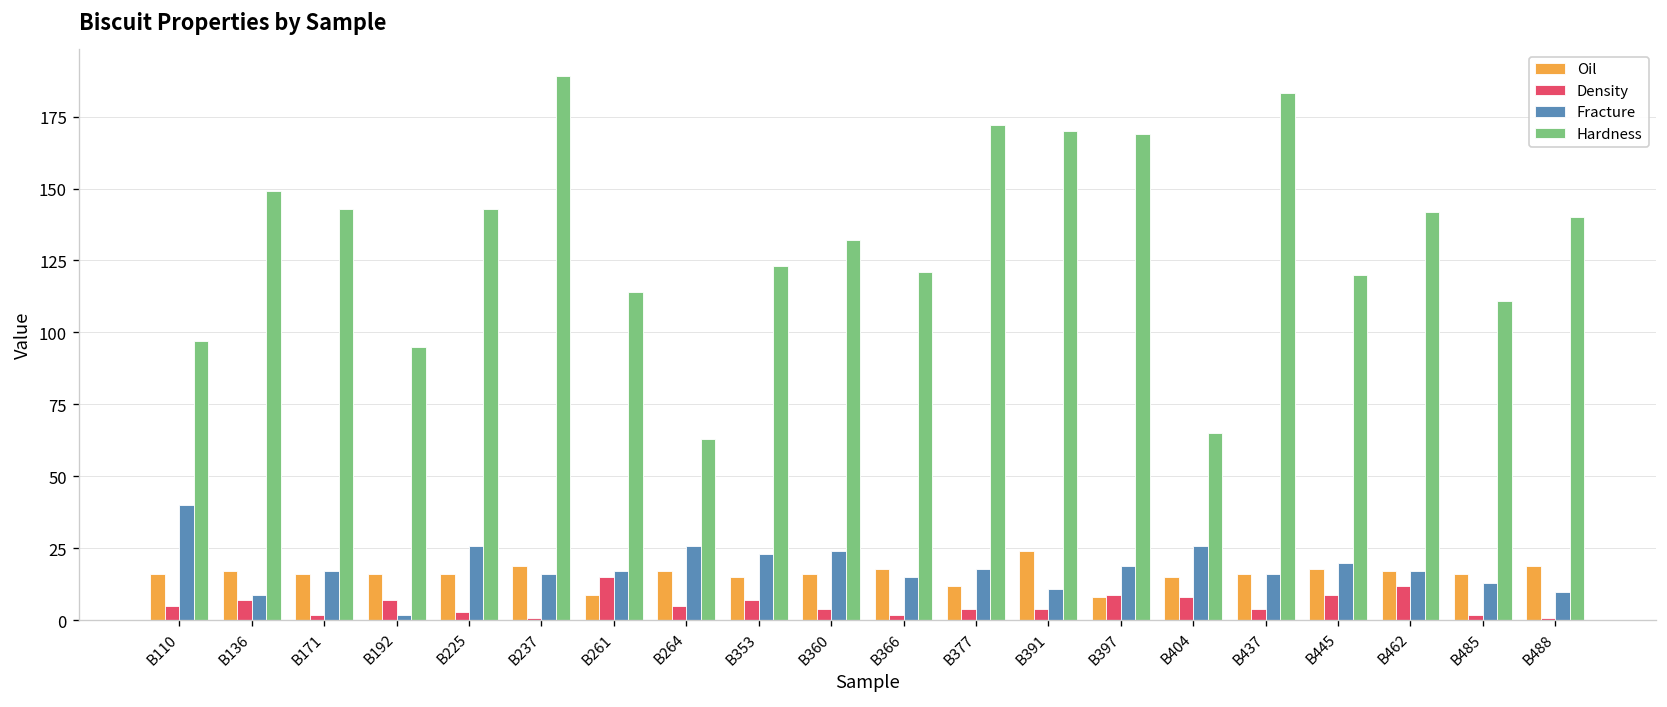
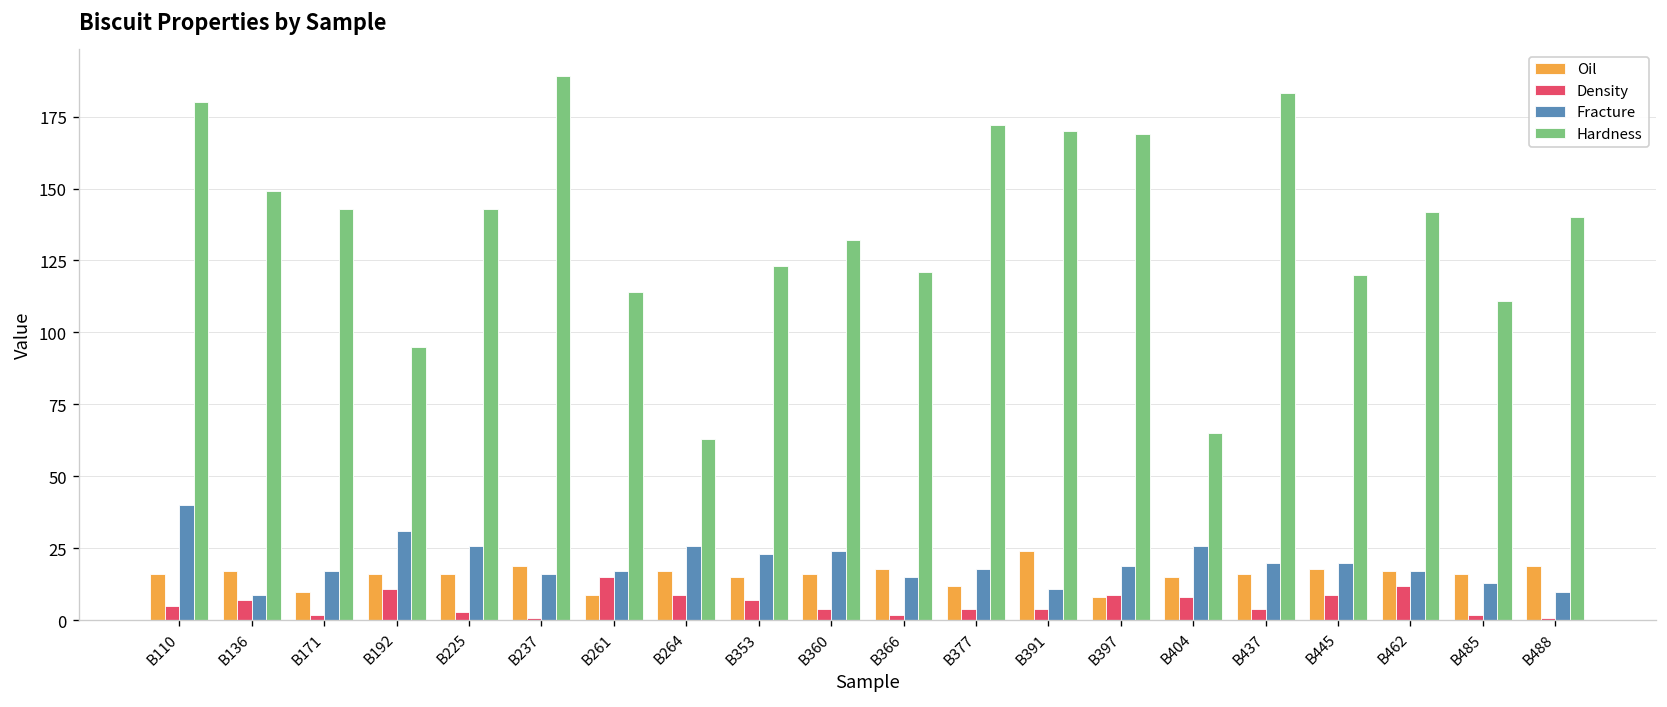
  {
    "Oil": {
      "B110": 16,
      "B136": 17,
-     "B171": 16,
+     "B171": 10,
      "B192": 16,
      "B225": 16,
      "B237": 19,
      "B261": 9,
      "B264": 17,
      "B353": 15,
      "B360": 16,
      "B366": 18,
      "B377": 12,
      "B391": 24,
      "B397": 8,
      "B404": 15,
      "B437": 16,
      "B445": 18,
      "B462": 17,
      "B485": 16,
      "B488": 19
    },
    "Density": {
      "B110": 5,
      "B136": 7,
      "B171": 2,
-     "B192": 7,
+     "B192": 11,
      "B225": 3,
      "B261": 15,
-     "B264": 5,
+     "B264": 9,
      "B353": 7,
      "B360": 4,
      "B366": 2,
      "B377": 4,
      "B391": 4,
      "B397": 9,
      "B404": 8,
      "B437": 4,
      "B445": 9,
      "B462": 12,
      "B485": 2
    },
    "Fracture": {
      "B110": 40,
      "B136": 9,
      "B171": 17,
-     "B192": 2,
+     "B192": 31,
      "B225": 26,
      "B237": 16,
      "B261": 17,
      "B264": 26,
      "B353": 23,
      "B360": 24,
      "B366": 15,
      "B377": 18,
      "B391": 11,
      "B397": 19,
      "B404": 26,
-     "B437": 16,
+     "B437": 20,
      "B445": 20,
      "B462": 17,
      "B485": 13,
      "B488": 10
    },
    "Hardness": {
-     "B110": 97,
+     "B110": 180,
      "B136": 149,
      "B171": 143,
      "B192": 95,
      "B225": 143,
      "B237": 189,
      "B261": 114,
      "B264": 63,
      "B353": 123,
      "B360": 132,
      "B366": 121,
      "B377": 172,
      "B391": 170,
      "B397": 169,
      "B404": 65,
      "B437": 183,
      "B445": 120,
      "B462": 142,
      "B485": 111,
      "B488": 140
    }
  }
